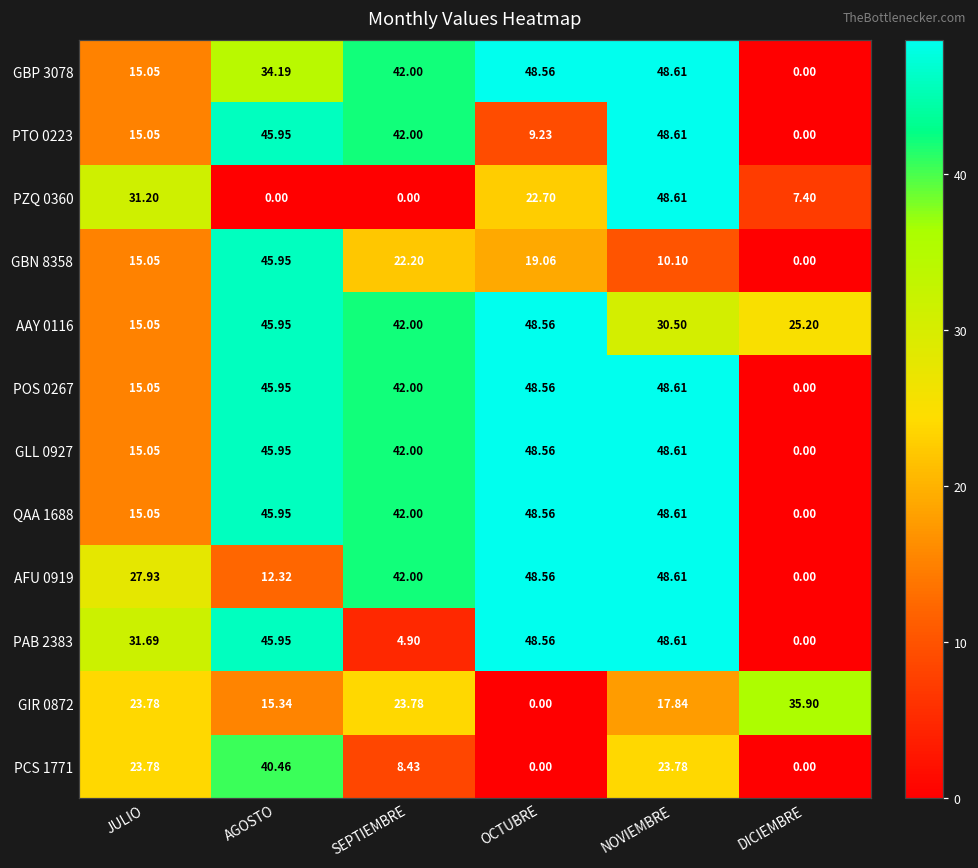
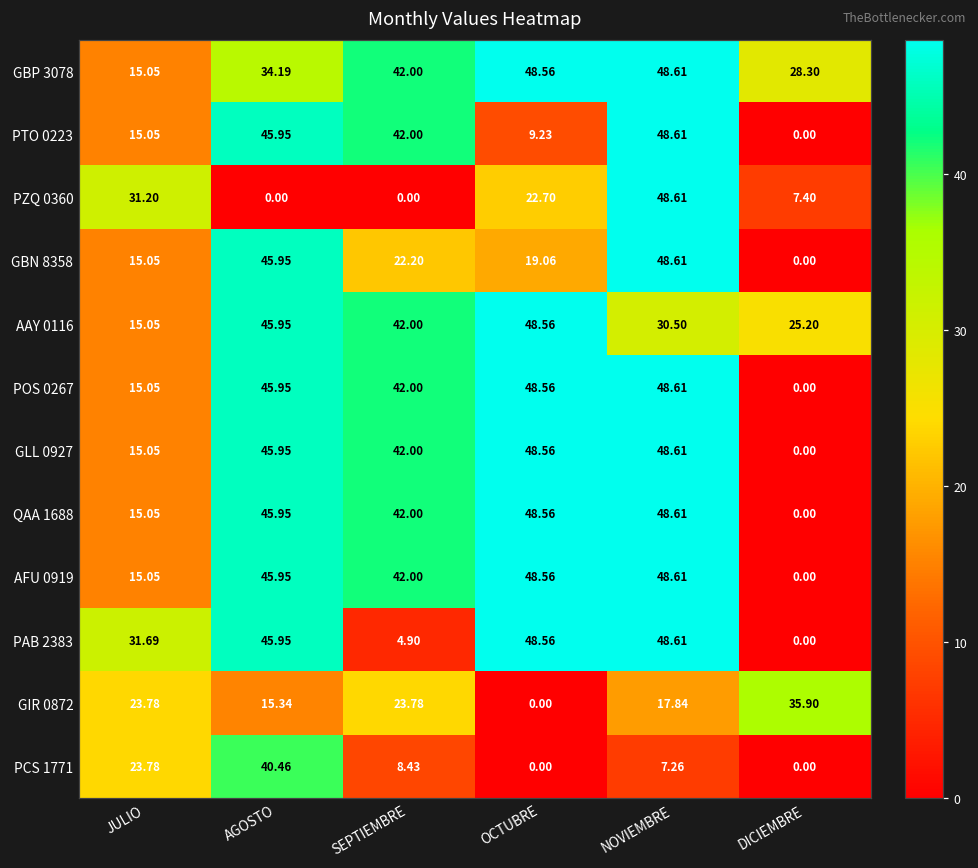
  {
    "GBP 3078": {
      "JULIO": 15.05,
      "AGOSTO": 34.19,
      "SEPTIEMBRE": 42.00,
      "OCTUBRE": 48.56,
      "NOVIEMBRE": 48.61,
-     "DICIEMBRE": 0.00
+     "DICIEMBRE": 28.30
    },
    "PTO 0223": {
      "JULIO": 15.05,
      "AGOSTO": 45.95,
      "SEPTIEMBRE": 42.00,
      "OCTUBRE": 9.23,
      "NOVIEMBRE": 48.61,
      "DICIEMBRE": 0.00
    },
    "PZQ 0360": {
      "JULIO": 31.20,
      "AGOSTO": 0.00,
      "SEPTIEMBRE": 0.00,
      "OCTUBRE": 22.70,
      "NOVIEMBRE": 48.61,
      "DICIEMBRE": 7.40
    },
    "GBN 8358": {
      "JULIO": 15.05,
      "AGOSTO": 45.95,
      "SEPTIEMBRE": 22.20,
      "OCTUBRE": 19.06,
-     "NOVIEMBRE": 10.10,
+     "NOVIEMBRE": 48.61,
      "DICIEMBRE": 0.00
    },
    "AAY 0116": {
      "JULIO": 15.05,
      "AGOSTO": 45.95,
      "SEPTIEMBRE": 42.00,
      "OCTUBRE": 48.56,
      "NOVIEMBRE": 30.50,
      "DICIEMBRE": 25.20
    },
    "POS 0267": {
      "JULIO": 15.05,
      "AGOSTO": 45.95,
      "SEPTIEMBRE": 42.00,
      "OCTUBRE": 48.56,
      "NOVIEMBRE": 48.61,
      "DICIEMBRE": 0.00
    },
    "GLL 0927": {
      "JULIO": 15.05,
      "AGOSTO": 45.95,
      "SEPTIEMBRE": 42.00,
      "OCTUBRE": 48.56,
      "NOVIEMBRE": 48.61,
      "DICIEMBRE": 0.00
    },
    "QAA 1688": {
      "JULIO": 15.05,
      "AGOSTO": 45.95,
      "SEPTIEMBRE": 42.00,
      "OCTUBRE": 48.56,
      "NOVIEMBRE": 48.61,
      "DICIEMBRE": 0.00
    },
    "AFU 0919": {
-     "JULIO": 27.93,
-     "AGOSTO": 12.32,
+     "JULIO": 15.05,
+     "AGOSTO": 45.95,
      "SEPTIEMBRE": 42.00,
      "OCTUBRE": 48.56,
      "NOVIEMBRE": 48.61,
      "DICIEMBRE": 0.00
    },
    "PAB 2383": {
      "JULIO": 31.69,
      "AGOSTO": 45.95,
      "SEPTIEMBRE": 4.90,
      "OCTUBRE": 48.56,
      "NOVIEMBRE": 48.61,
      "DICIEMBRE": 0.00
    },
    "GIR 0872": {
      "JULIO": 23.78,
      "AGOSTO": 15.34,
      "SEPTIEMBRE": 23.78,
      "OCTUBRE": 0.00,
      "NOVIEMBRE": 17.84,
      "DICIEMBRE": 35.90
    },
    "PCS 1771": {
      "JULIO": 23.78,
      "AGOSTO": 40.46,
      "SEPTIEMBRE": 8.43,
      "OCTUBRE": 0.00,
-     "NOVIEMBRE": 23.78,
+     "NOVIEMBRE": 7.26,
      "DICIEMBRE": 0.00
    }
  }
